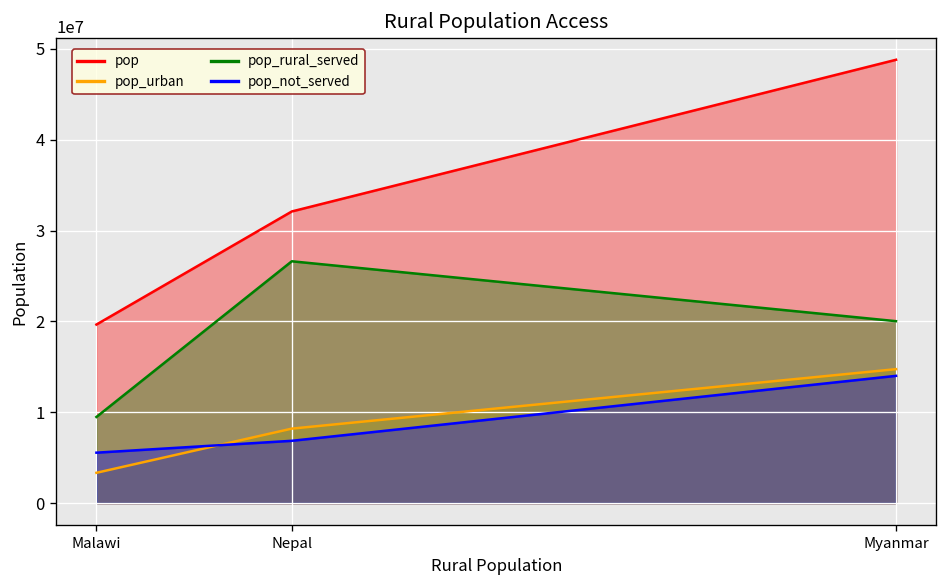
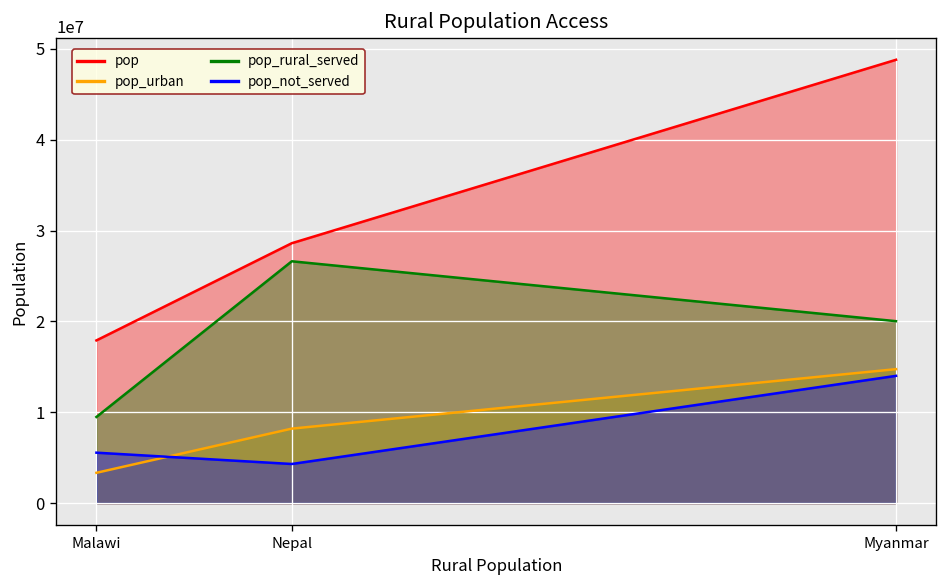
  {
    "pop": {
-     "Malawi": 20000000,
-     "Nepal": 32000000,
+     "Malawi": 18000000,
+     "Nepal": 29000000,
      "Myanmar": 49000000
    },
    "pop_urban": {
      "Malawi": 3000000,
      "Nepal": 8000000,
      "Myanmar": 15000000
    },
    "pop_rural_served": {
      "Malawi": 9000000,
      "Nepal": 27000000,
      "Myanmar": 20000000
    },
    "pop_not_served": {
      "Malawi": 6000000,
-     "Nepal": 7000000,
+     "Nepal": 4000000,
      "Myanmar": 14000000
    }
  }
